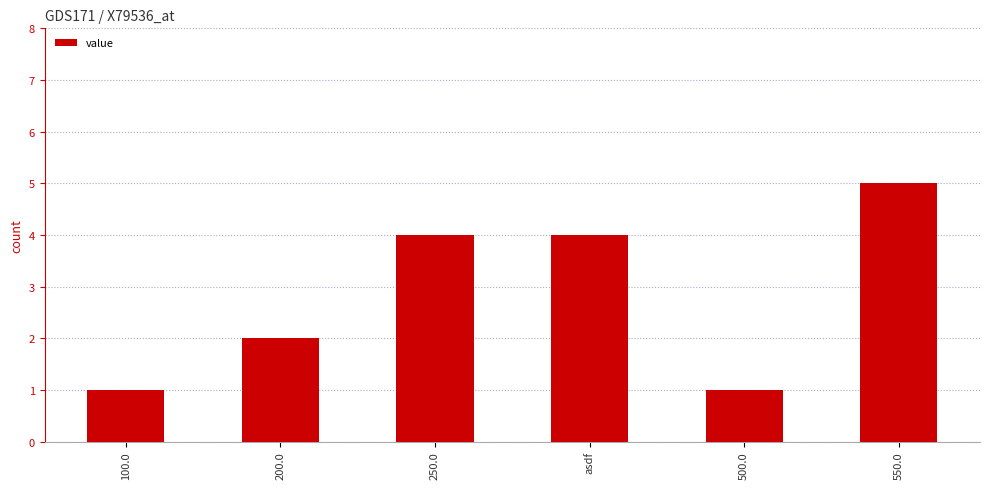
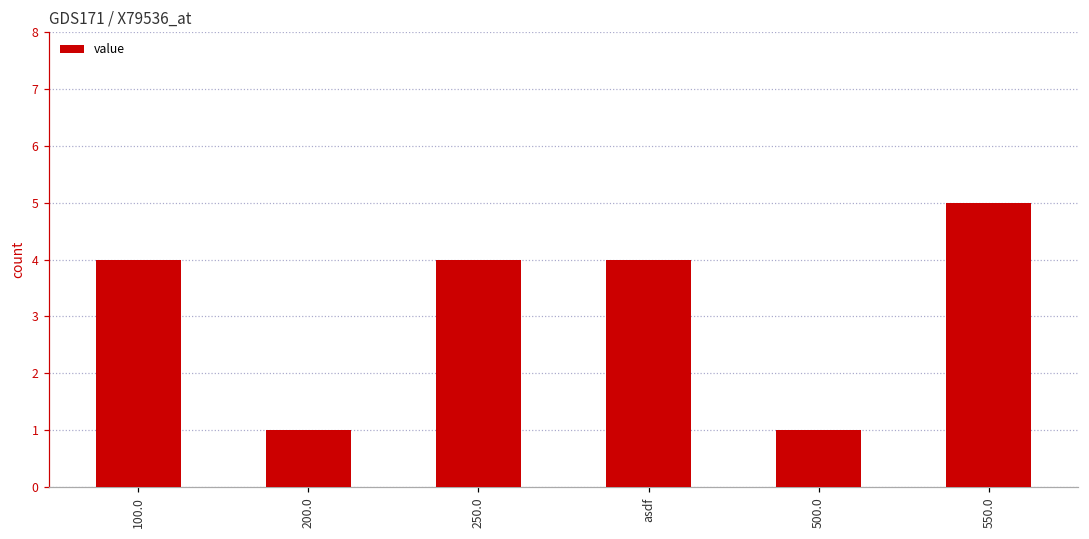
  {
-   "100.0": 1,
-   "200.0": 2,
+   "100.0": 4,
+   "200.0": 1,
    "250.0": 4,
    "asdf": 4,
    "500.0": 1,
    "550.0": 5
  }
